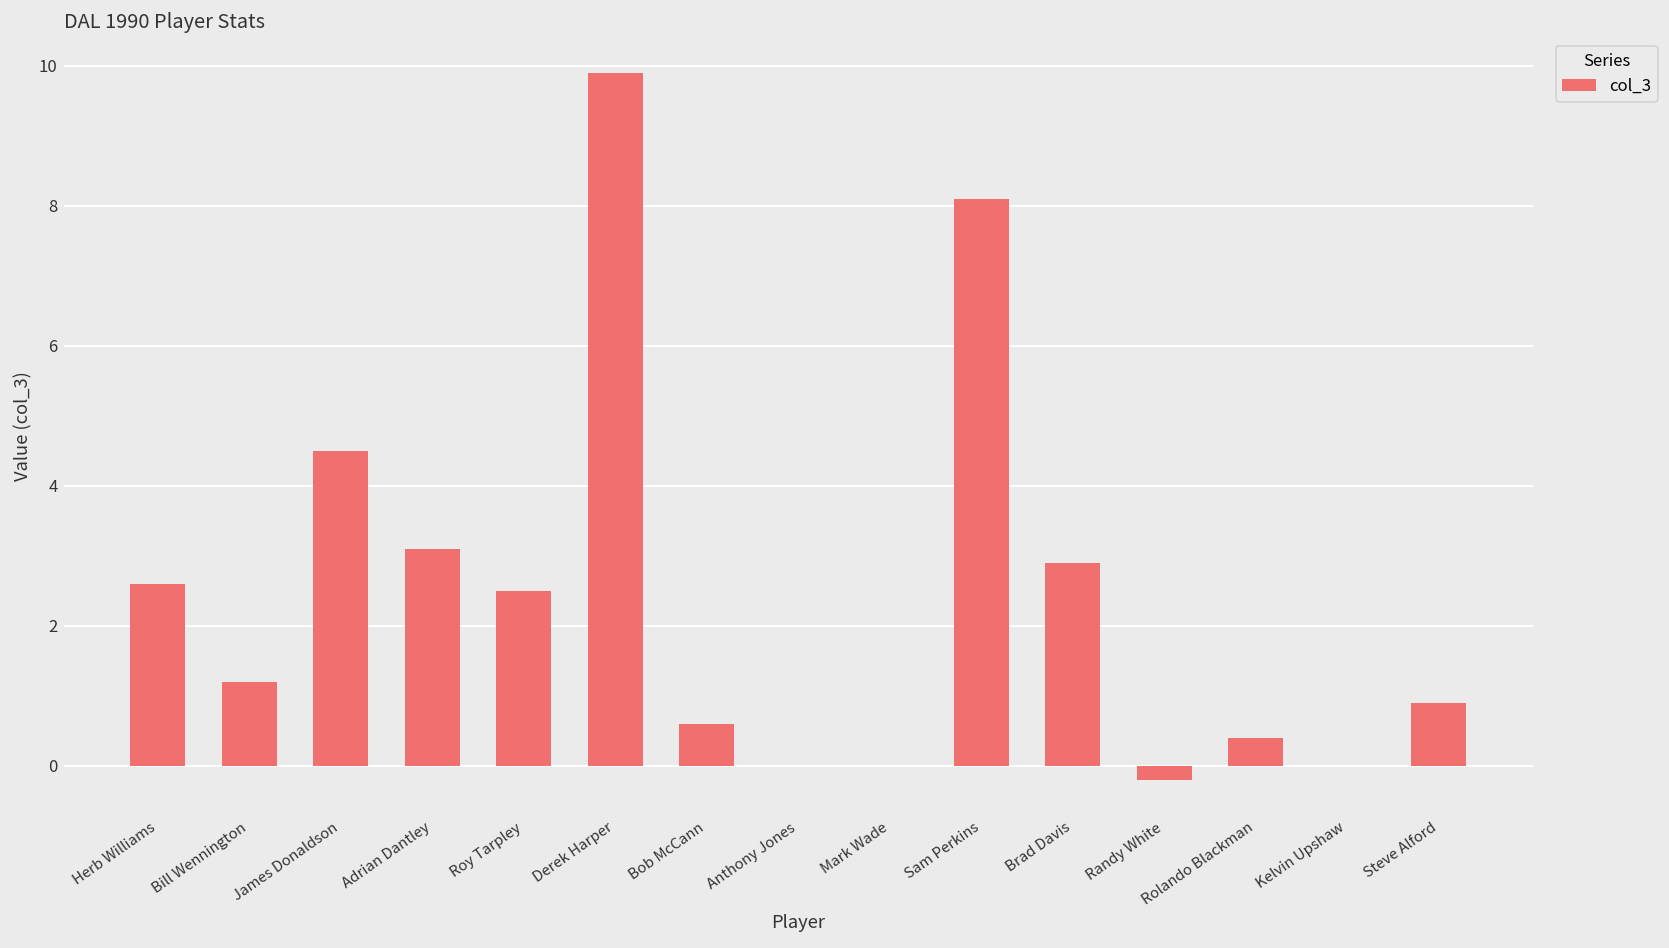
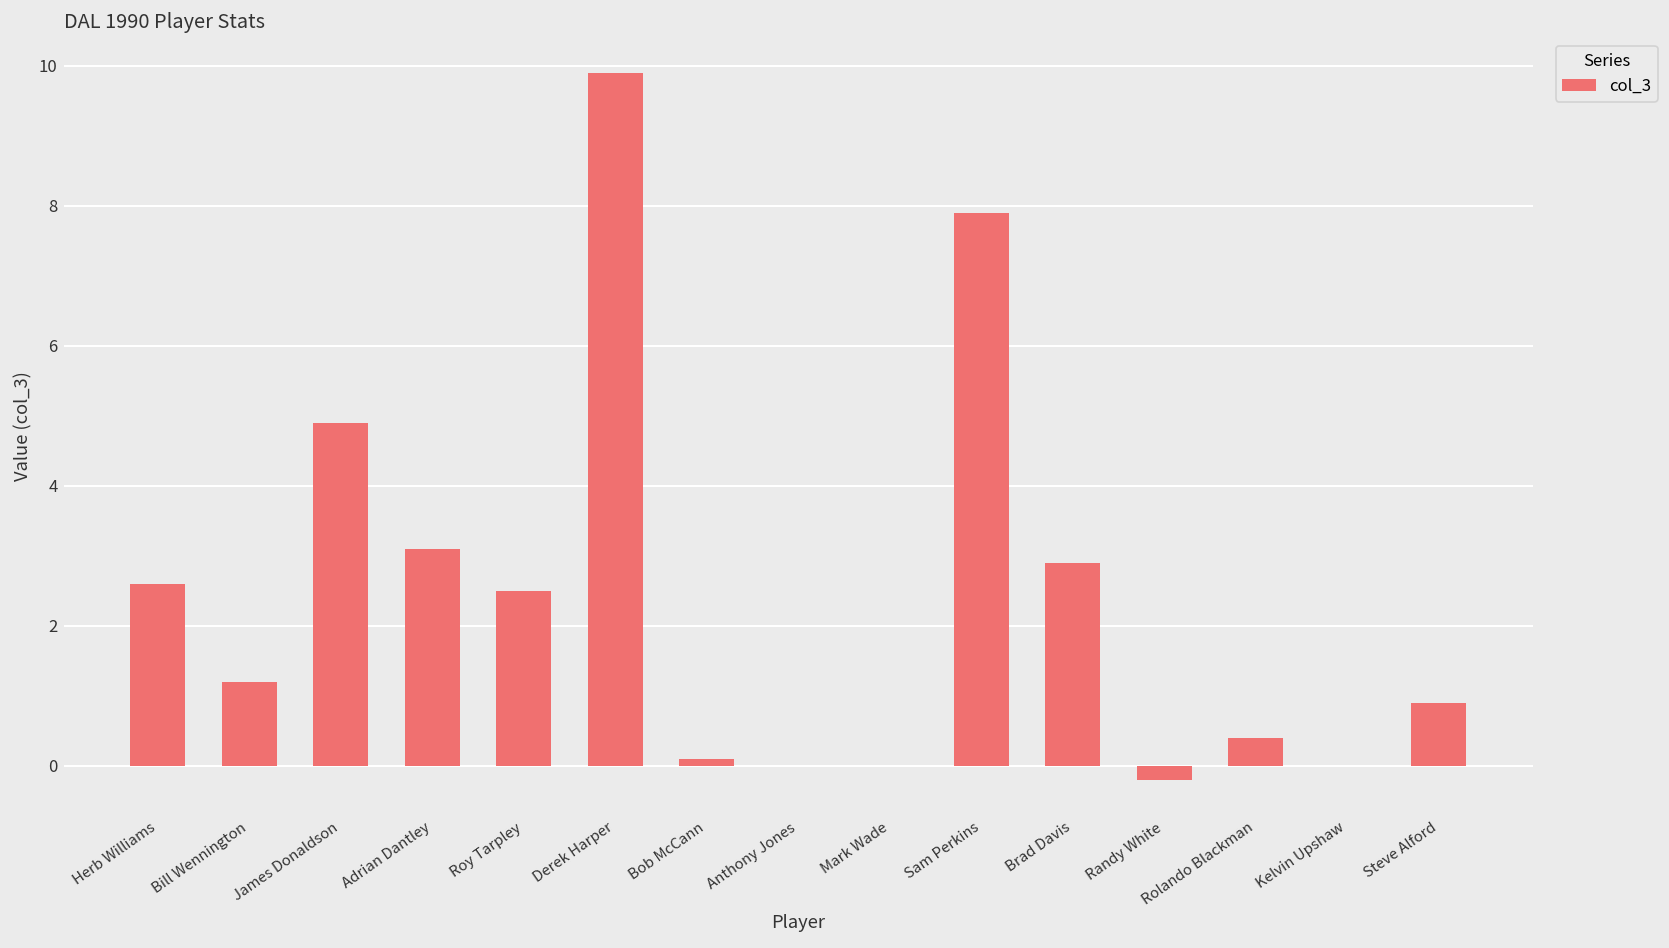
  {
    "Herb Williams": 2.6,
    "Bill Wennington": 1.2,
-   "James Donaldson": 4.5,
+   "James Donaldson": 4.9,
    "Adrian Dantley": 3.1,
    "Roy Tarpley": 2.5,
    "Derek Harper": 9.9,
-   "Bob McCann": 0.6,
+   "Bob McCann": 0.1,
    "Anthony Jones": 0.0,
    "Mark Wade": 0.0,
-   "Sam Perkins": 8.1,
+   "Sam Perkins": 7.9,
    "Brad Davis": 2.9,
    "Randy White": -0.2,
    "Rolando Blackman": 0.4,
    "Kelvin Upshaw": 0.0,
    "Steve Alford": 0.9
  }
